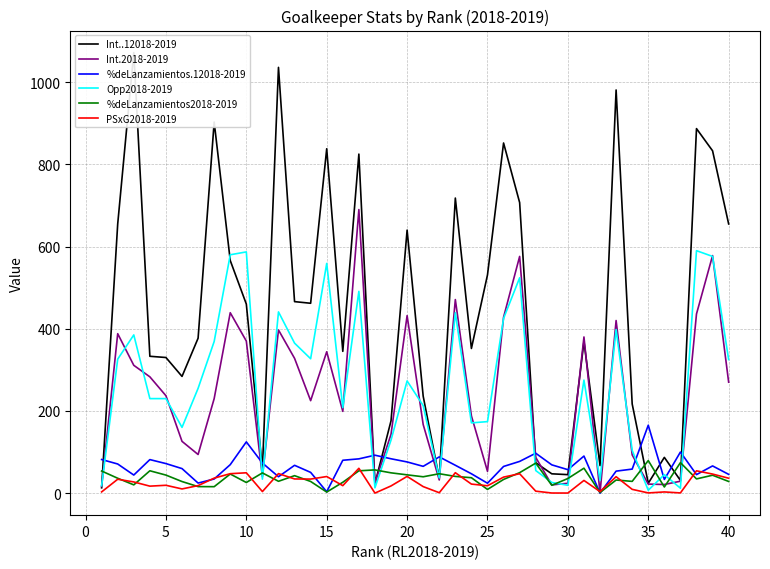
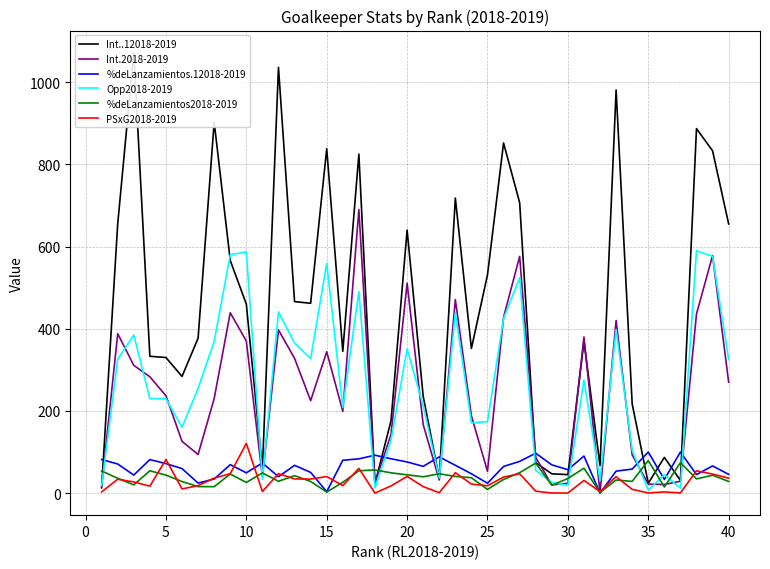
  {
    "Int..12018-2019": {
      "5": 330,
      "10": 460,
      "15": 840,
      "20": 640,
      "25": 530,
      "30": 50,
      "40": 660
    },
    "Int.2018-2019": {
      "5": 240,
      "10": 370,
      "15": 340,
-     "20": 430,
+     "20": 510,
      "25": 50,
      "40": 270
    },
    "%deLanzamientos.12018-2019": {
      "5": 70,
-     "10": 120,
+     "10": 50,
      "20": 80,
      "25": 20,
      "30": 60,
-     "35": 170,
+     "35": 100,
      "40": 50
    },
    "Opp2018-2019": {
      "5": 230,
      "10": 590,
      "15": 560,
-     "20": 270,
+     "20": 350,
      "25": 170,
      "35": 10,
      "40": 330
    },
    "%deLanzamientos2018-2019": {
      "5": 40,
      "10": 30,
      "25": 10,
      "30": 40,
      "35": 80,
      "40": 30
    },
    "PSxG2018-2019": {
-     "5": 20,
-     "10": 50,
+     "5": 80,
+     "10": 120,
      "15": 40,
      "25": 20,
      "30": 0,
      "35": 0,
      "40": 40
    }
  }
